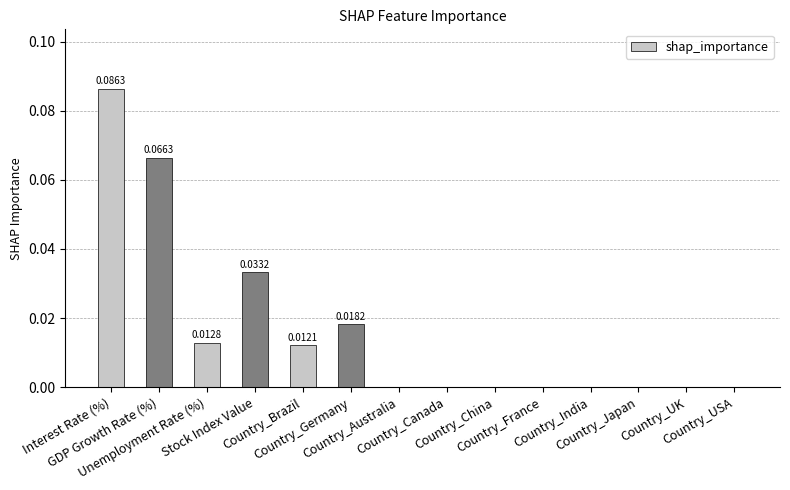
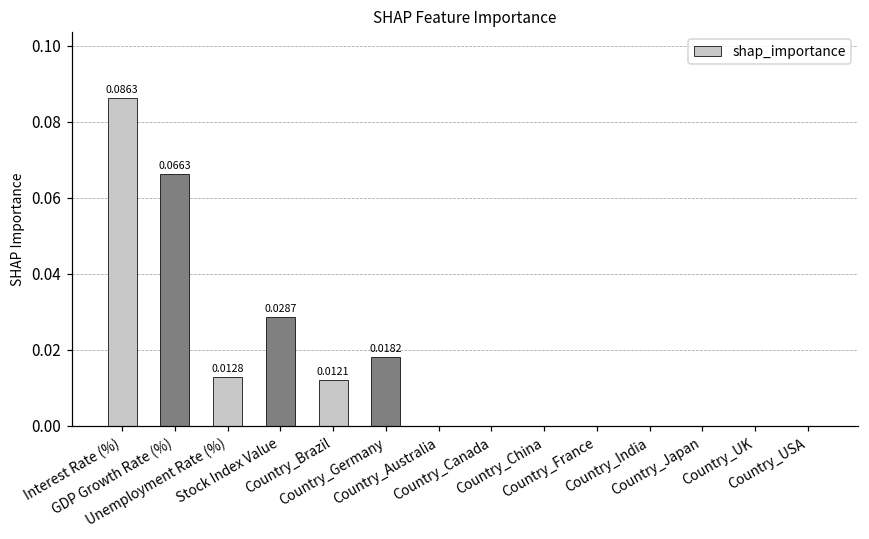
  {
    "Interest Rate (%)": 0.0863,
    "GDP Growth Rate (%)": 0.0663,
    "Unemployment Rate (%)": 0.0128,
-   "Stock Index Value": 0.0332,
+   "Stock Index Value": 0.0287,
    "Country_Brazil": 0.0121,
    "Country_Germany": 0.0182
  }
